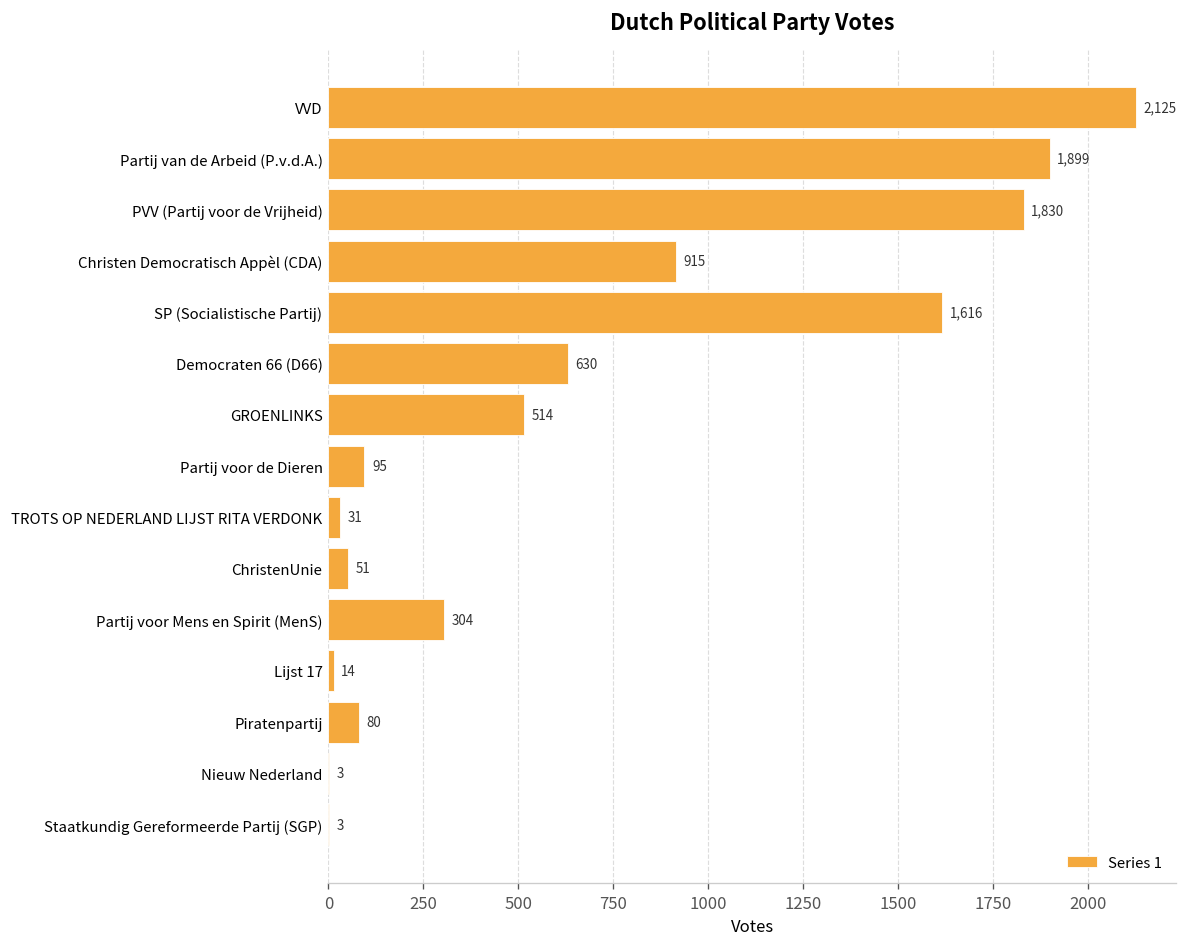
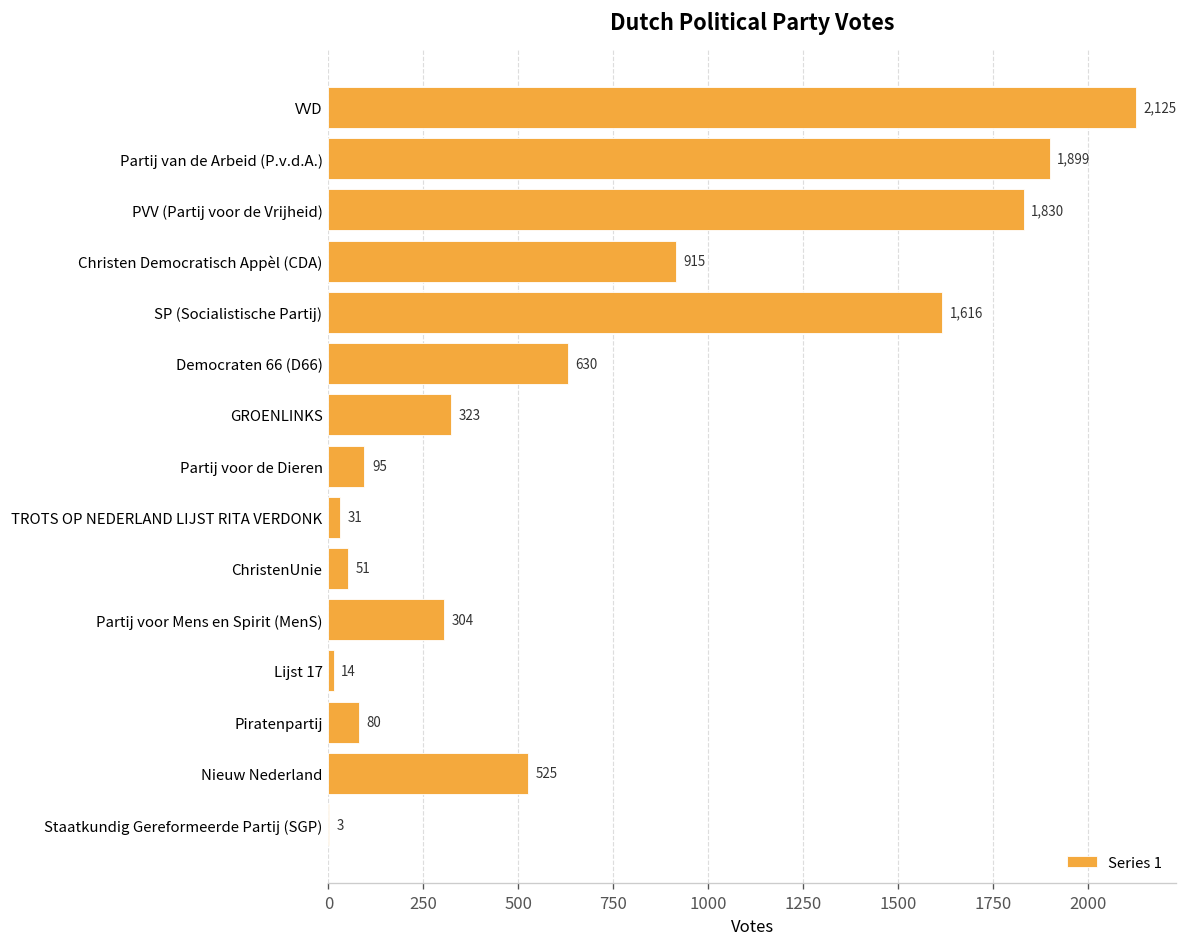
  {
    "VVD": "2,125",
    "Partij van de Arbeid (P.v.d.A.)": "1,899",
    "PVV (Partij voor de Vrijheid)": "1,830",
    "Christen Democratisch Appèl (CDA)": "915",
    "SP (Socialistische Partij)": "1,616",
    "Democraten 66 (D66)": "630",
-   "GROENLINKS": "514",
+   "GROENLINKS": "323",
    "Partij voor de Dieren": "95",
    "TROTS OP NEDERLAND LIJST RITA VERDONK": "31",
    "ChristenUnie": "51",
    "Partij voor Mens en Spirit (MenS)": "304",
    "Lijst 17": "14",
    "Piratenpartij": "80",
-   "Nieuw Nederland": "3",
+   "Nieuw Nederland": "525",
    "Staatkundig Gereformeerde Partij (SGP)": "3"
  }
